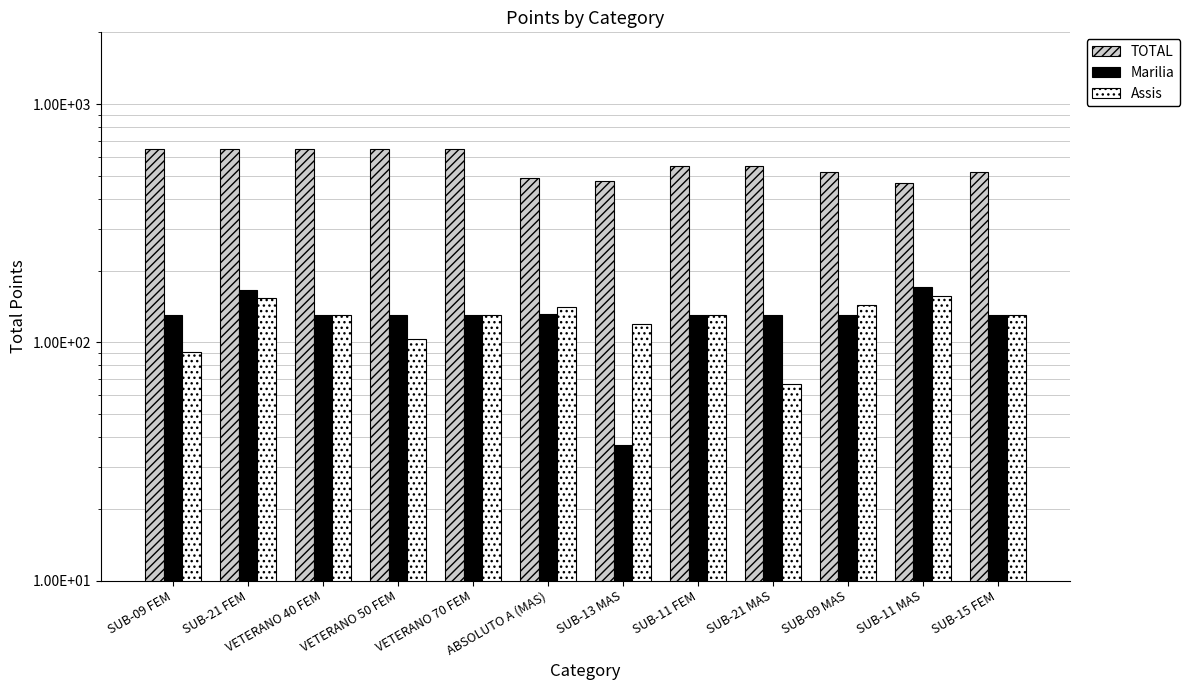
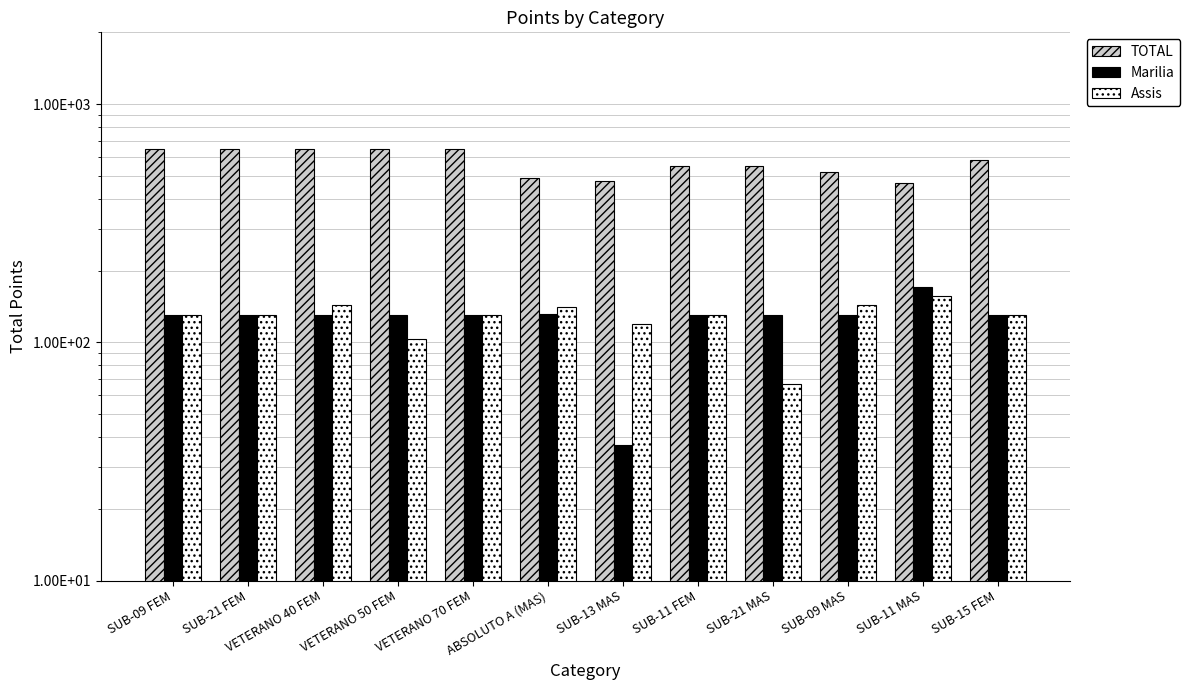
  {
    "TOTAL": {
      "SUB-09 FEM": 650,
      "SUB-21 FEM": 650,
      "VETERANO 40 FEM": 650,
      "VETERANO 50 FEM": 650,
      "VETERANO 70 FEM": 650,
      "ABSOLUTO A (MAS)": 490,
      "SUB-13 MAS": 470,
      "SUB-11 FEM": 550,
      "SUB-21 MAS": 550,
      "SUB-09 MAS": 520,
      "SUB-11 MAS": 460,
-     "SUB-15 FEM": 520
+     "SUB-15 FEM": 580
    },
    "Marilia": {
      "SUB-09 FEM": 130,
-     "SUB-21 FEM": 170,
+     "SUB-21 FEM": 130,
      "VETERANO 40 FEM": 130,
      "VETERANO 50 FEM": 130,
      "VETERANO 70 FEM": 130,
      "ABSOLUTO A (MAS)": 130,
      "SUB-13 MAS": 37,
      "SUB-11 FEM": 130,
      "SUB-21 MAS": 130,
      "SUB-09 MAS": 130,
      "SUB-11 MAS": 170,
      "SUB-15 FEM": 130
    },
    "Assis": {
-     "SUB-09 FEM": 91,
-     "SUB-21 FEM": 150,
-     "VETERANO 40 FEM": 130,
+     "SUB-09 FEM": 130,
+     "SUB-21 FEM": 130,
+     "VETERANO 40 FEM": 140,
      "VETERANO 50 FEM": 103,
      "VETERANO 70 FEM": 130,
      "ABSOLUTO A (MAS)": 140,
      "SUB-13 MAS": 120,
      "SUB-11 FEM": 130,
      "SUB-21 MAS": 67,
      "SUB-09 MAS": 140,
      "SUB-11 MAS": 160,
      "SUB-15 FEM": 130
    }
  }
